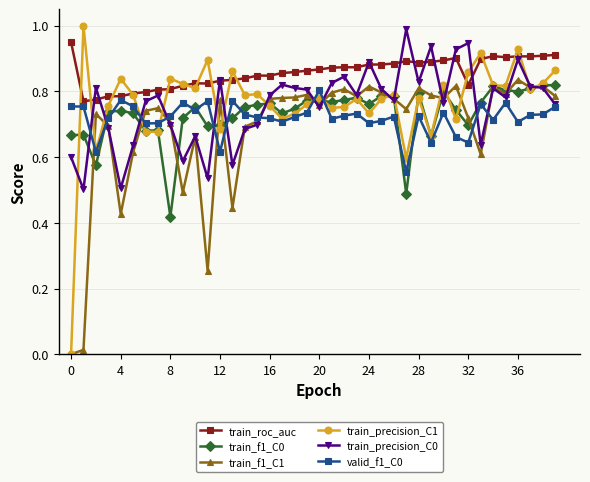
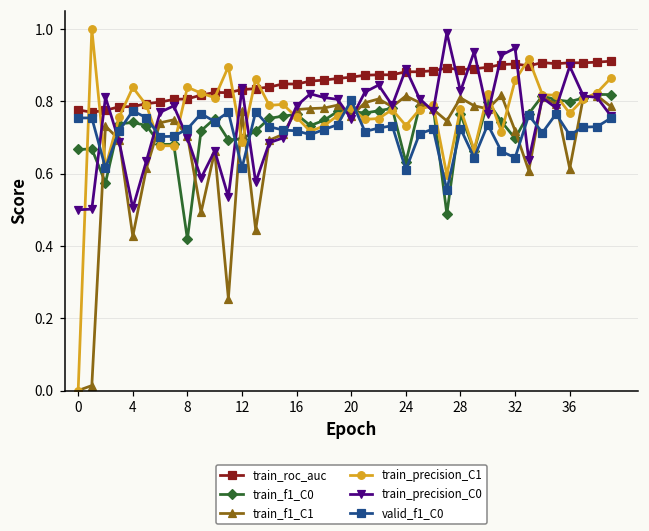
  {
    "train_roc_auc": {
-     "0": 0.95,
+     "0": 0.78,
      "4": 0.79,
      "8": 0.81,
      "16": 0.85,
      "20": 0.87,
      "28": 0.89,
-     "32": 0.82,
+     "32": 0.90,
      "36": 0.91
    },
    "train_f1_C0": {
      "0": 0.67,
      "4": 0.74,
      "8": 0.42,
      "12": 0.70,
      "16": 0.76,
      "20": 0.77,
-     "24": 0.76,
-     "28": 0.79,
+     "24": 0.63,
+     "28": 0.76,
      "32": 0.70,
      "36": 0.80
    },
    "train_f1_C1": {
      "4": 0.43,
      "12": 0.77,
      "16": 0.78,
      "24": 0.81,
      "28": 0.81,
      "32": 0.72,
-     "36": 0.84
+     "36": 0.61
    },
    "train_precision_C1": {
      "4": 0.84,
      "8": 0.84,
      "12": 0.69,
      "16": 0.76,
      "20": 0.78,
      "24": 0.73,
      "28": 0.78,
      "32": 0.86,
-     "36": 0.93
+     "36": 0.77
    },
    "train_precision_C0": {
-     "0": 0.6,
+     "0": 0.5,
      "4": 0.5,
      "16": 0.79,
      "28": 0.83,
      "32": 0.95,
      "36": 0.9
    },
    "valid_f1_C0": {
      "0": 0.75,
      "4": 0.77,
      "8": 0.72,
      "12": 0.62,
      "16": 0.72,
      "20": 0.80,
-     "24": 0.70,
+     "24": 0.61,
      "28": 0.72,
      "32": 0.64,
      "36": 0.71
    }
  }
